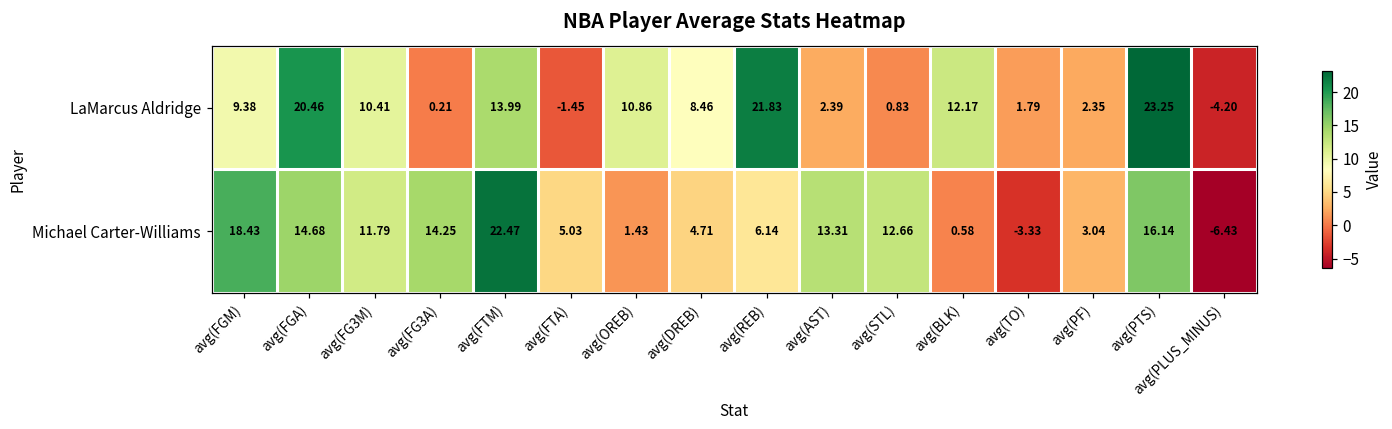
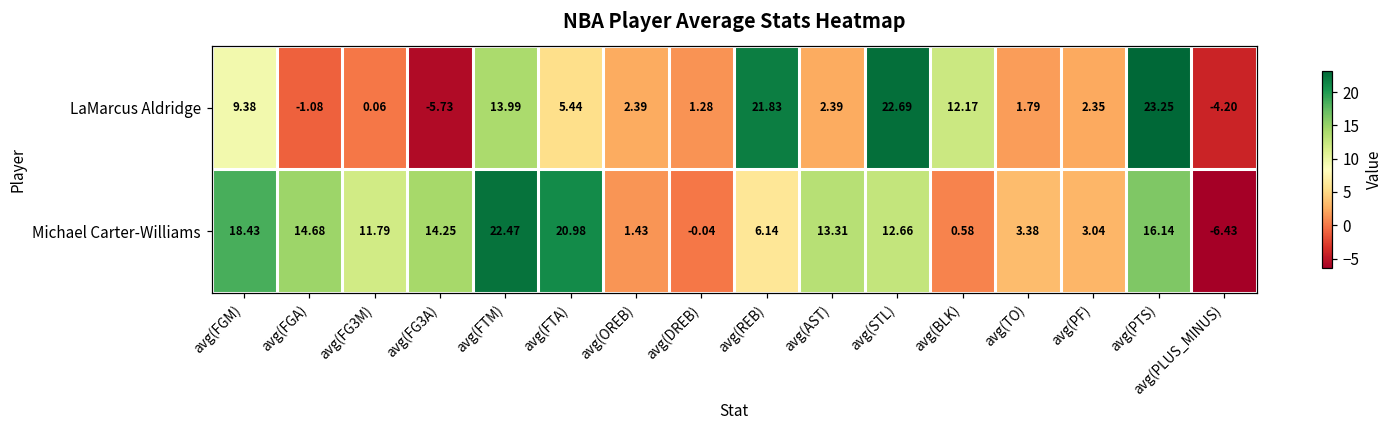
  {
    "LaMarcus Aldridge": {
      "avg(FGM)": 9.38,
-     "avg(FGA)": 20.46,
-     "avg(FG3M)": 10.41,
-     "avg(FG3A)": 0.21,
+     "avg(FGA)": -1.08,
+     "avg(FG3M)": 0.06,
+     "avg(FG3A)": -5.73,
      "avg(FTM)": 13.99,
-     "avg(FTA)": -1.45,
-     "avg(OREB)": 10.86,
-     "avg(DREB)": 8.46,
+     "avg(FTA)": 5.44,
+     "avg(OREB)": 2.39,
+     "avg(DREB)": 1.28,
      "avg(REB)": 21.83,
      "avg(AST)": 2.39,
-     "avg(STL)": 0.83,
+     "avg(STL)": 22.69,
      "avg(BLK)": 12.17,
      "avg(TO)": 1.79,
      "avg(PF)": 2.35,
      "avg(PTS)": 23.25,
      "avg(PLUS_MINUS)": -4.20
    },
    "Michael Carter-Williams": {
      "avg(FGM)": 18.43,
      "avg(FGA)": 14.68,
      "avg(FG3M)": 11.79,
      "avg(FG3A)": 14.25,
      "avg(FTM)": 22.47,
-     "avg(FTA)": 5.03,
+     "avg(FTA)": 20.98,
      "avg(OREB)": 1.43,
-     "avg(DREB)": 4.71,
+     "avg(DREB)": -0.04,
      "avg(REB)": 6.14,
      "avg(AST)": 13.31,
      "avg(STL)": 12.66,
      "avg(BLK)": 0.58,
-     "avg(TO)": -3.33,
+     "avg(TO)": 3.38,
      "avg(PF)": 3.04,
      "avg(PTS)": 16.14,
      "avg(PLUS_MINUS)": -6.43
    }
  }
